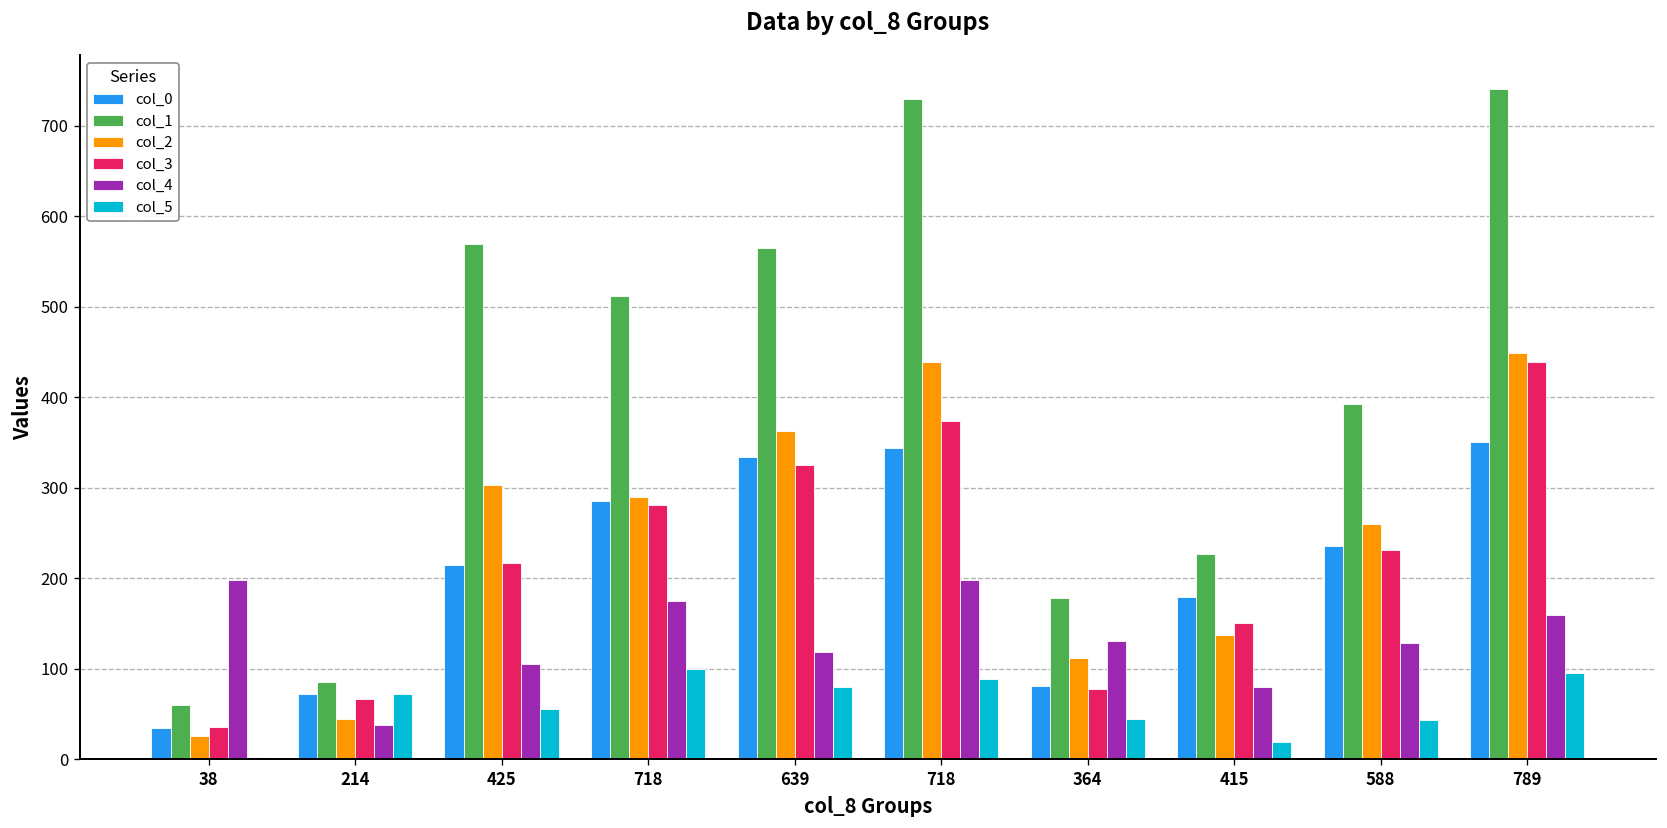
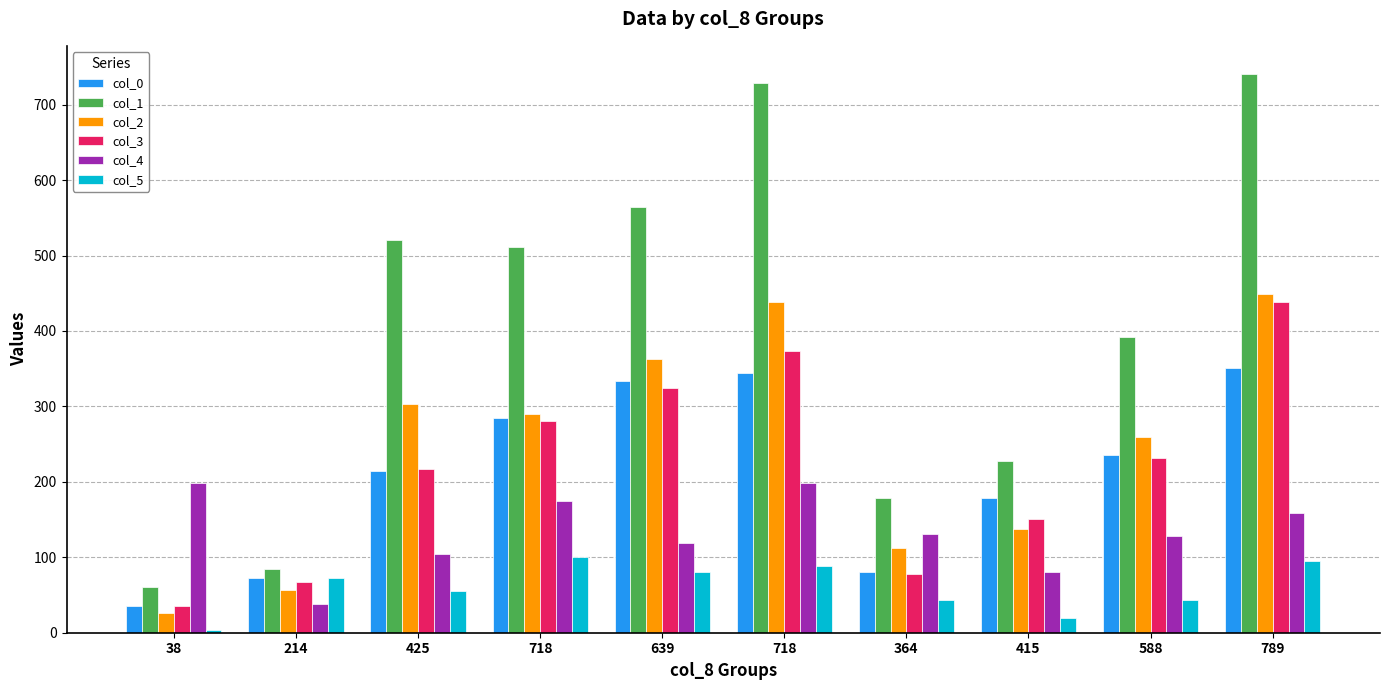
  {
    "col_1": {
      "38": 60,
      "214": 90,
-     "425": 570,
+     "425": 520,
      "639": 570,
      "364": 180,
      "415": 230,
      "588": 390,
      "789": 740
    },
    "col_2": {
      "38": 30,
-     "214": 50,
+     "214": 60,
      "425": 300,
      "639": 360,
      "364": 110,
      "415": 140,
      "588": 260,
      "789": 450
    },
    "col_3": {
      "38": 40,
      "214": 70,
      "425": 220,
      "639": 330,
      "364": 80,
      "415": 150,
      "588": 230,
      "789": 440
    },
    "col_4": {
      "38": 200,
      "214": 40,
      "425": 110,
      "639": 120,
      "364": 130,
      "415": 80,
      "588": 130,
      "789": 160
    }
  }
